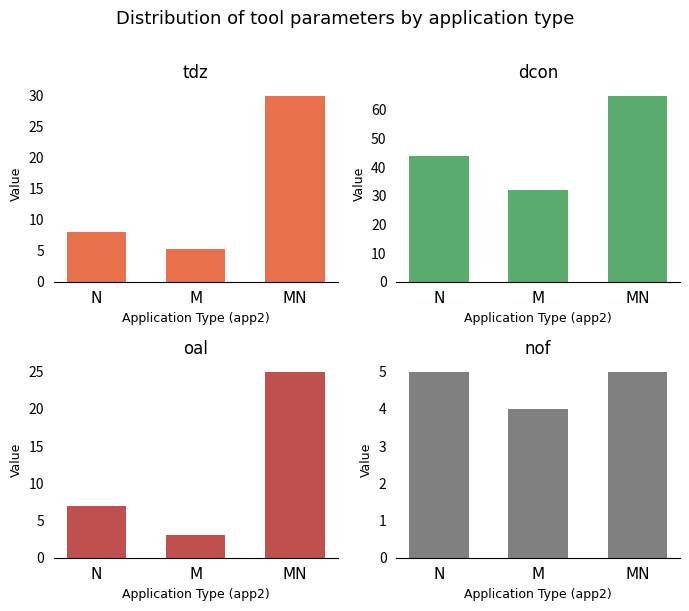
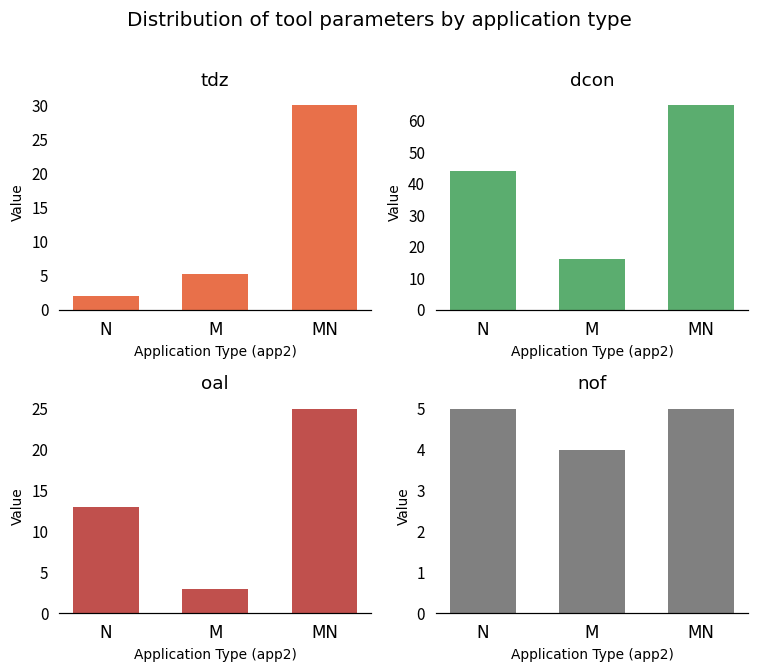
  {
    "tdz": {
-     "N": 8,
+     "N": 2,
      "M": 5,
      "MN": 30
    },
    "dcon": {
      "N": 44,
-     "M": 32,
+     "M": 16,
      "MN": 65
    },
    "oal": {
-     "N": 7,
+     "N": 13,
      "M": 3,
      "MN": 25
    },
    "nof": {
      "N": 5.0,
      "M": 4.0,
      "MN": 5.0
    }
  }
